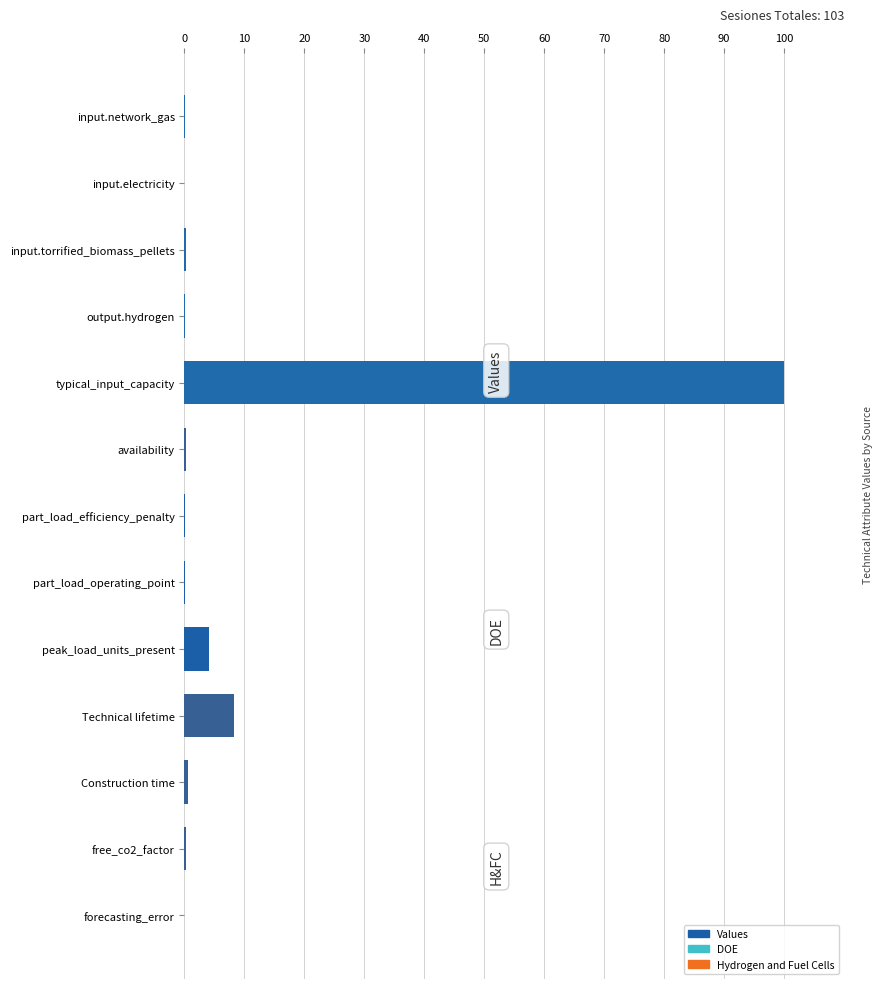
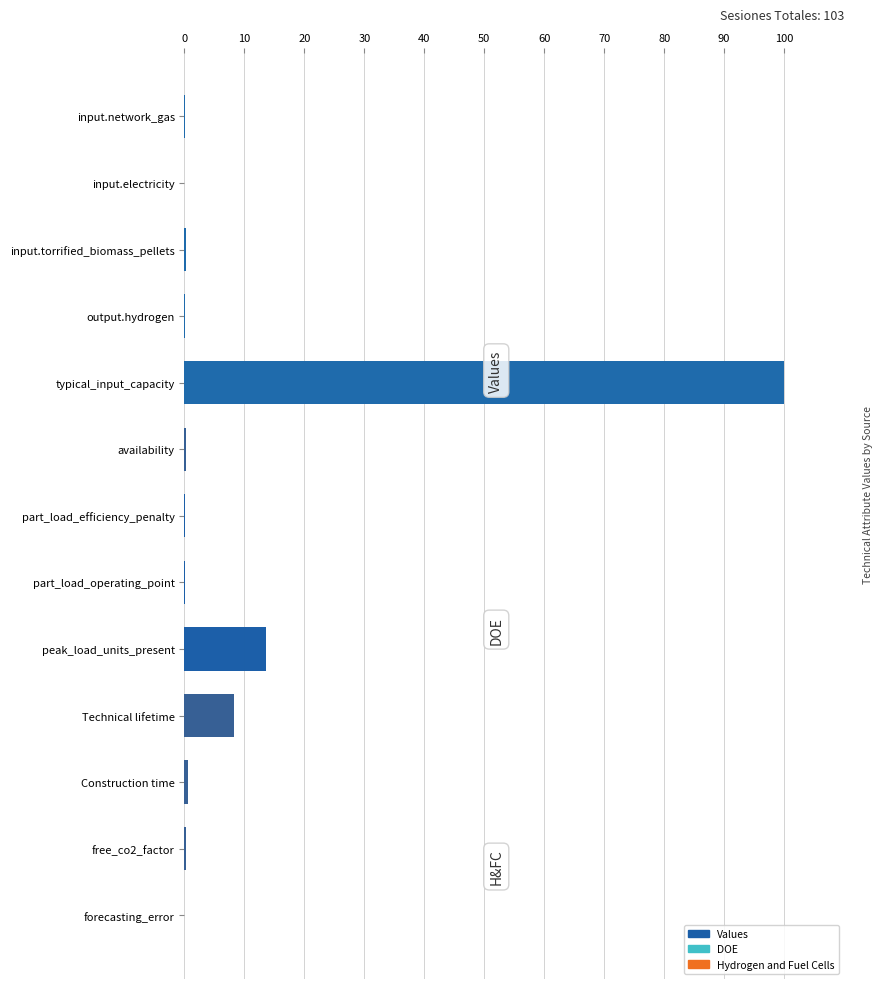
  {
    "Values": {
      "input.electricity": 0,
      "typical_input_capacity": 100,
-     "peak_load_units_present": 4,
+     "peak_load_units_present": 14,
      "Technical lifetime": 8,
      "Construction time": 1,
      "forecasting_error": 0
    },
    "DOE": {
      "input.electricity": 0,
      "typical_input_capacity": 100,
      "availability": 0,
      "part_load_efficiency_penalty": 0,
      "part_load_operating_point": 0,
      "peak_load_units_present": 0,
      "Technical lifetime": 0,
      "Construction time": 0,
      "free_co2_factor": 0,
      "forecasting_error": 0
    },
    "Hydrogen and Fuel Cells": {
      "input.network_gas": 0,
      "input.electricity": 0,
      "input.torrified_biomass_pellets": 0,
      "output.hydrogen": 0,
      "typical_input_capacity": 0,
      "part_load_efficiency_penalty": 0,
      "part_load_operating_point": 0,
      "peak_load_units_present": 0,
      "Technical lifetime": 8,
      "Construction time": 1,
      "forecasting_error": 0
    }
  }
